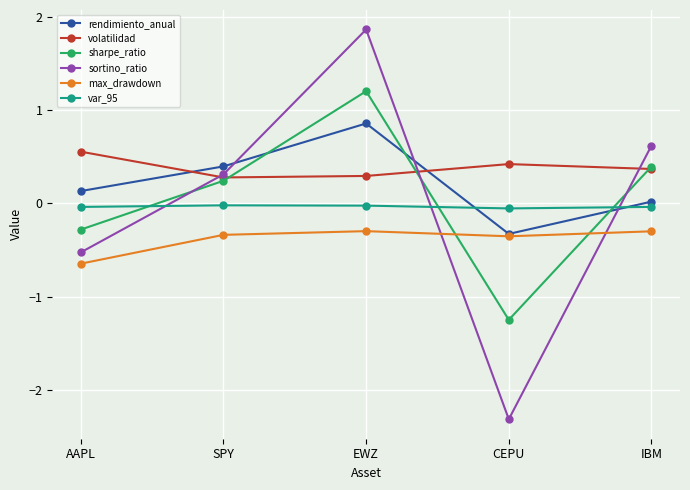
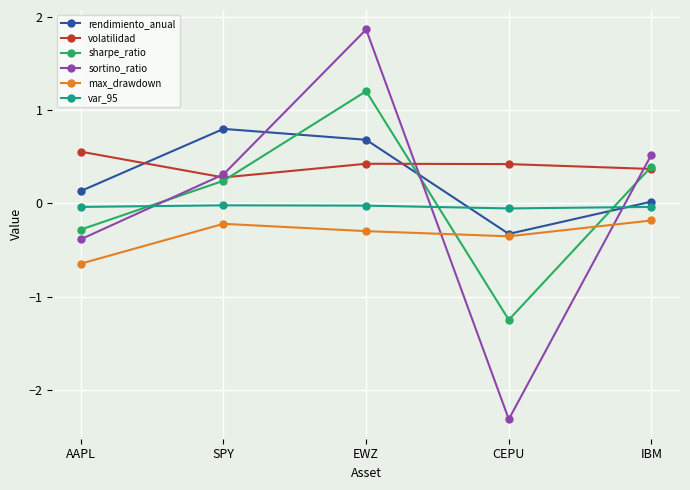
  {
    "rendimiento_anual": {
      "AAPL": 0.1,
-     "SPY": 0.4,
-     "EWZ": 0.9,
+     "SPY": 0.8,
+     "EWZ": 0.7,
      "IBM": 0.0
    },
    "volatilidad": {
      "AAPL": 0.6,
      "SPY": 0.3,
-     "EWZ": 0.3,
+     "EWZ": 0.4,
      "CEPU": 0.4
    },
    "sortino_ratio": {
-     "AAPL": -0.5,
+     "AAPL": -0.4,
      "SPY": 0.3,
      "EWZ": 1.9,
      "CEPU": -2.3,
-     "IBM": 0.6
+     "IBM": 0.5
    },
    "max_drawdown": {
      "AAPL": -0.6,
-     "SPY": -0.3,
+     "SPY": -0.2,
      "EWZ": -0.3,
-     "IBM": -0.3
+     "IBM": -0.2
    }
  }
